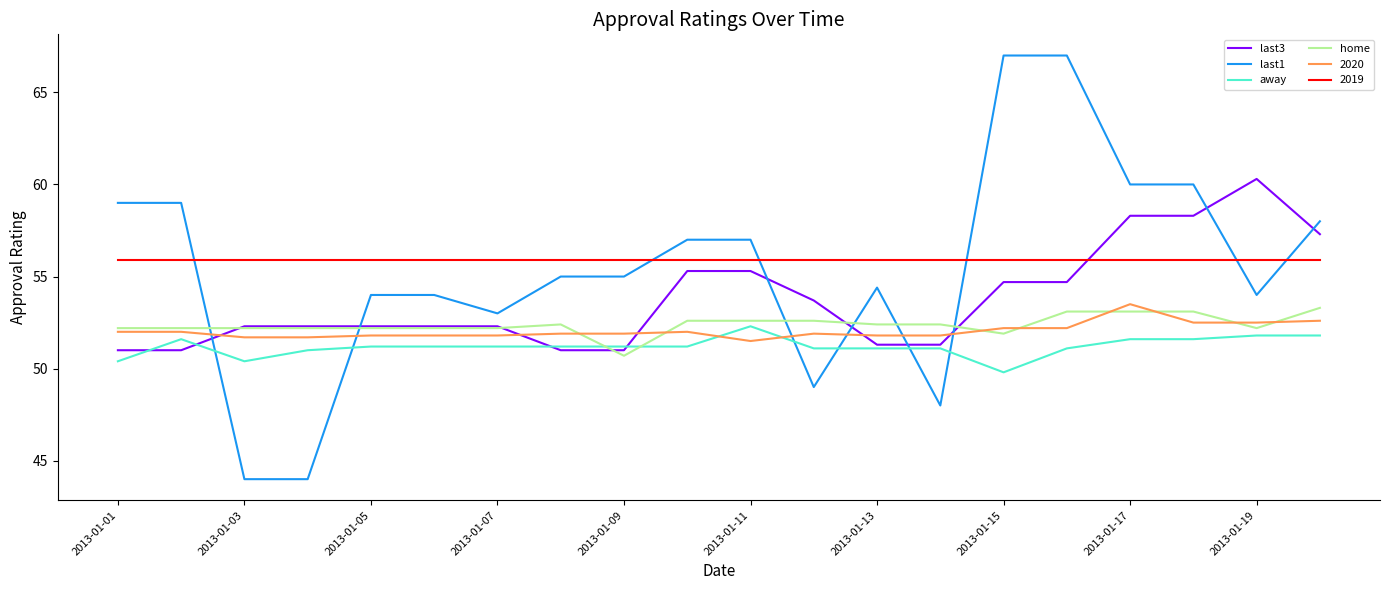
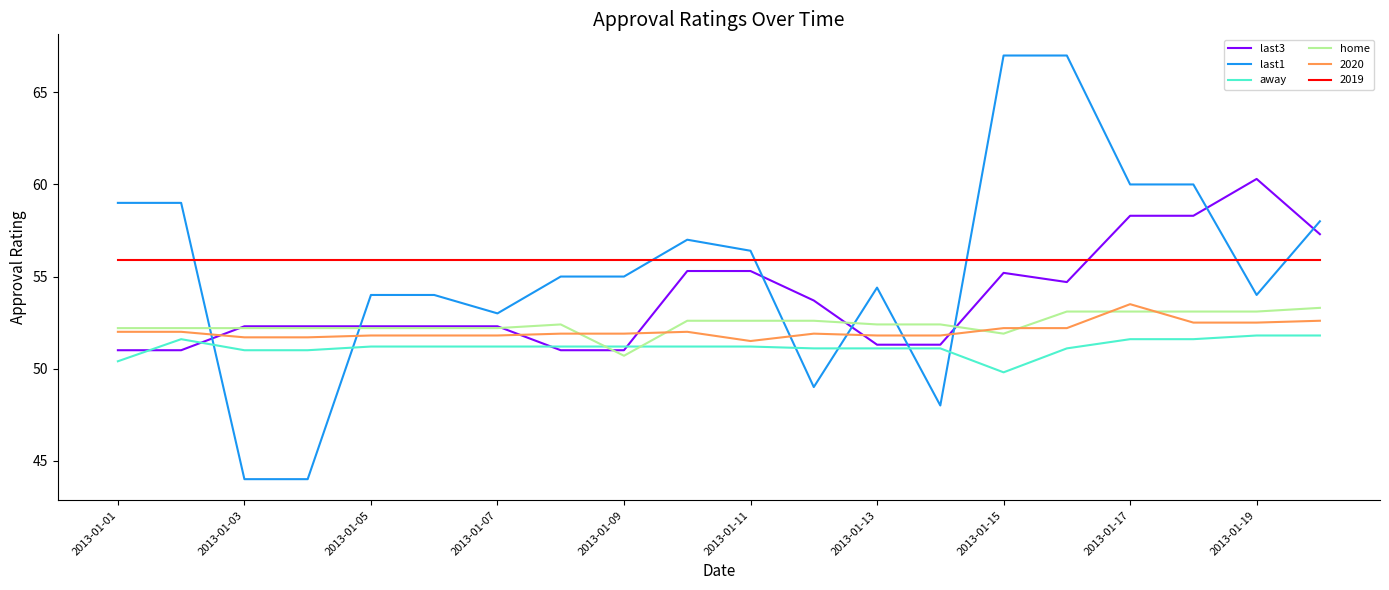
  {
    "last3": {
      "2013-01-01": 51.0,
      "2013-01-09": 51.0,
      "2013-01-11": 55.3,
      "2013-01-13": 51.3,
-     "2013-01-15": 54.7,
+     "2013-01-15": 55.2,
      "2013-01-17": 58.3,
      "2013-01-19": 60.3
    },
    "last1": {
      "2013-01-01": 59.0,
      "2013-01-03": 44.0,
      "2013-01-05": 54.0,
      "2013-01-07": 53.0,
      "2013-01-09": 55.0,
-     "2013-01-11": 57.0,
+     "2013-01-11": 56.4,
      "2013-01-13": 54.4,
      "2013-01-15": 67.0,
      "2013-01-17": 60.0,
      "2013-01-19": 54.0
    },
    "away": {
      "2013-01-01": 50.4,
-     "2013-01-03": 50.4,
+     "2013-01-03": 51.0,
      "2013-01-05": 51.2,
      "2013-01-07": 51.2,
      "2013-01-09": 51.2,
-     "2013-01-11": 52.3,
+     "2013-01-11": 51.2,
      "2013-01-13": 51.1,
      "2013-01-15": 49.8,
      "2013-01-17": 51.6,
      "2013-01-19": 51.8
    },
    "home": {
      "2013-01-01": 52.2,
      "2013-01-09": 50.7,
      "2013-01-11": 52.6,
      "2013-01-13": 52.4,
      "2013-01-15": 51.9,
      "2013-01-17": 53.1,
-     "2013-01-19": 52.2
+     "2013-01-19": 53.1
    },
    "2020": {
      "2013-01-01": 52.0,
      "2013-01-03": 51.7,
      "2013-01-05": 51.8,
      "2013-01-07": 51.8,
      "2013-01-09": 51.9,
      "2013-01-11": 51.5,
      "2013-01-13": 51.8,
      "2013-01-15": 52.2,
      "2013-01-17": 53.5,
      "2013-01-19": 52.5
    },
    "2019": {
      "2013-01-01": 55.9,
      "2013-01-03": 55.9,
      "2013-01-05": 55.9,
      "2013-01-07": 55.9,
      "2013-01-09": 55.9,
      "2013-01-11": 55.9,
      "2013-01-13": 55.9,
      "2013-01-15": 55.9,
      "2013-01-17": 55.9,
      "2013-01-19": 55.9
    }
  }
